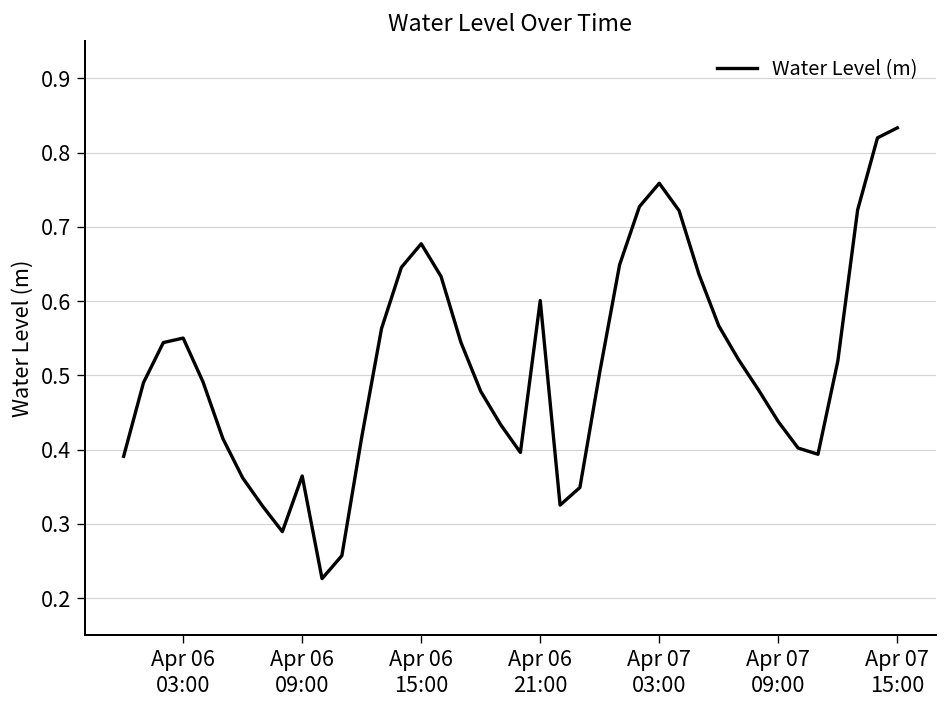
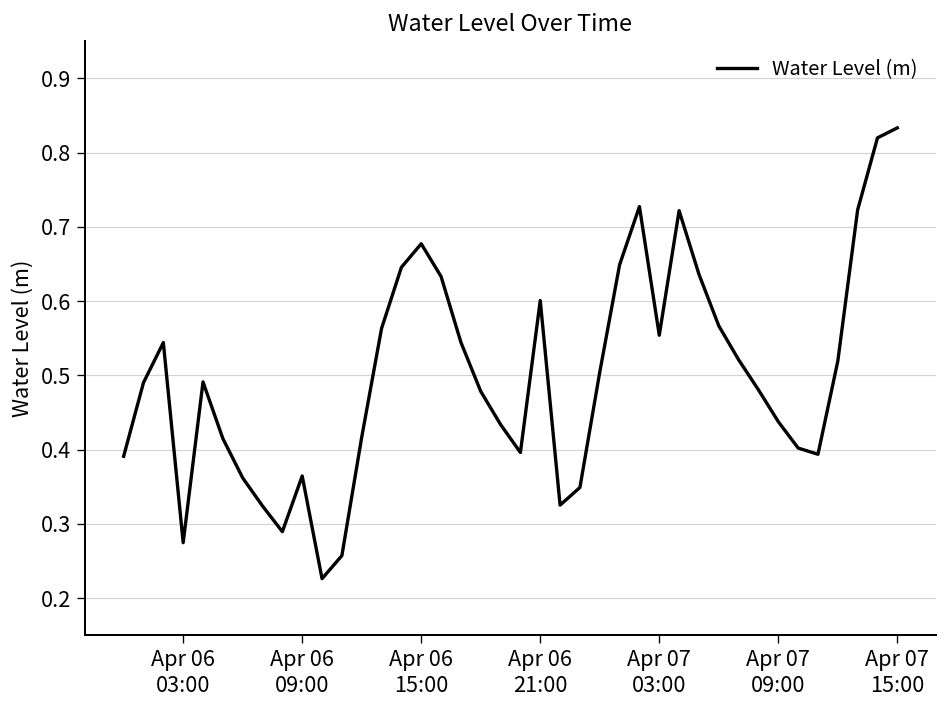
  {
-   "Apr 06 03:00": 0.55,
+   "Apr 06 03:00": 0.27,
    "Apr 06 09:00": 0.36,
    "Apr 06 15:00": 0.68,
    "Apr 06 21:00": 0.60,
-   "Apr 07 03:00": 0.76,
+   "Apr 07 03:00": 0.55,
    "Apr 07 09:00": 0.44,
    "Apr 07 15:00": 0.83
  }
